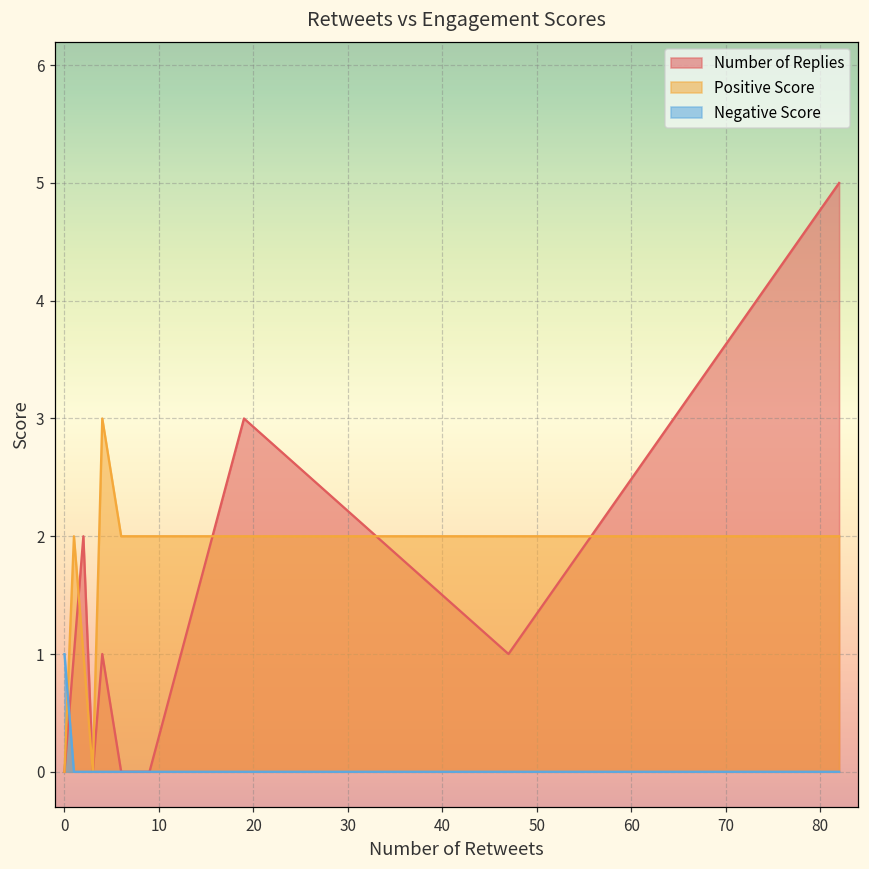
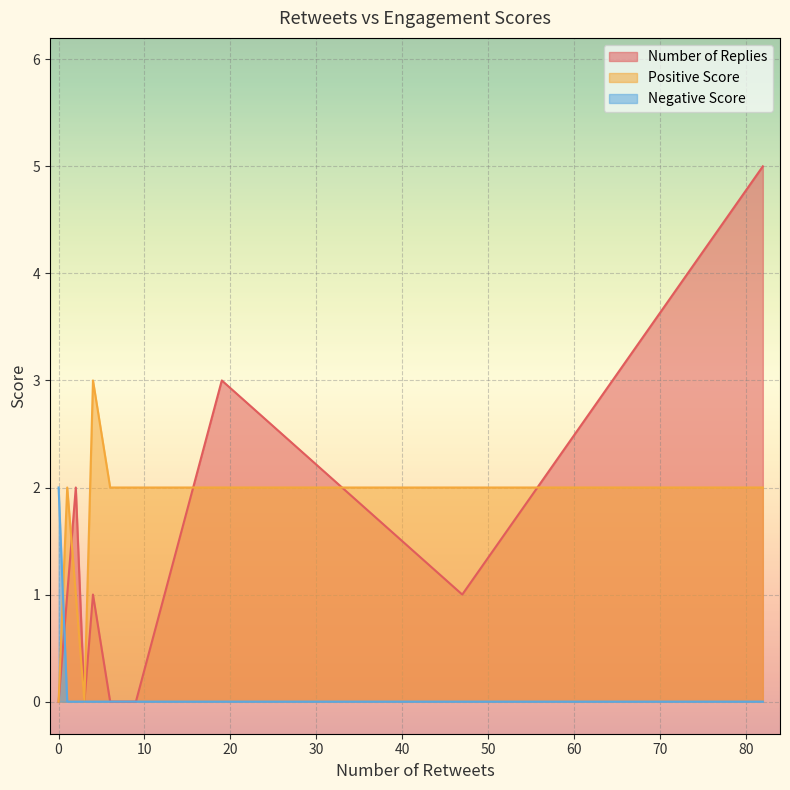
  {
    "Negative Score": {
-     "0": 1
+     "0": 2
    }
  }
